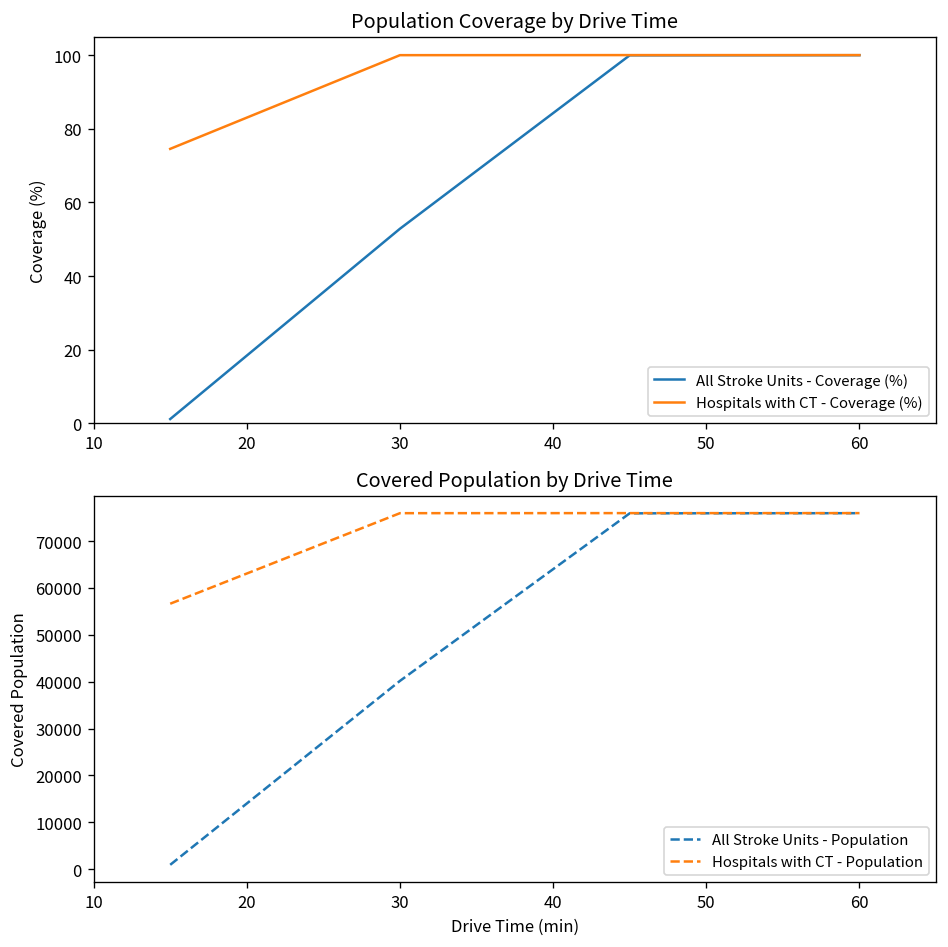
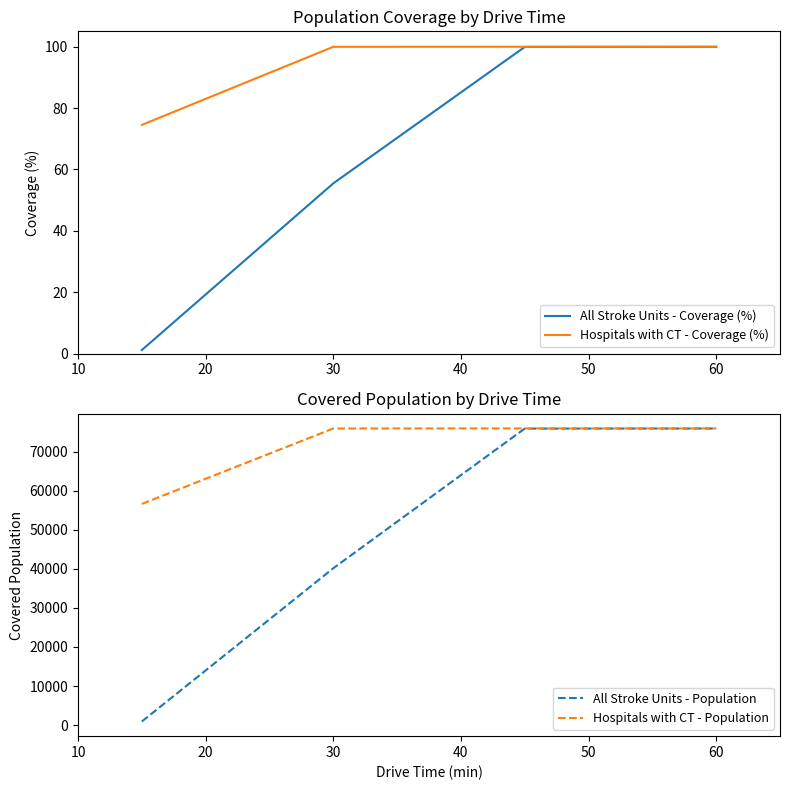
  {
    "Population Coverage by Drive Time": {
      "All Stroke Units - Coverage (%)": {
-       "30": 53
+       "30": 55
      },
      "Hospitals with CT - Coverage (%)": {
        "30": 100
      }
    },
    "Covered Population by Drive Time": {
      "All Stroke Units - Population": {
        "30": 40000
      },
      "Hospitals with CT - Population": {
        "30": 76000
      }
    }
  }
